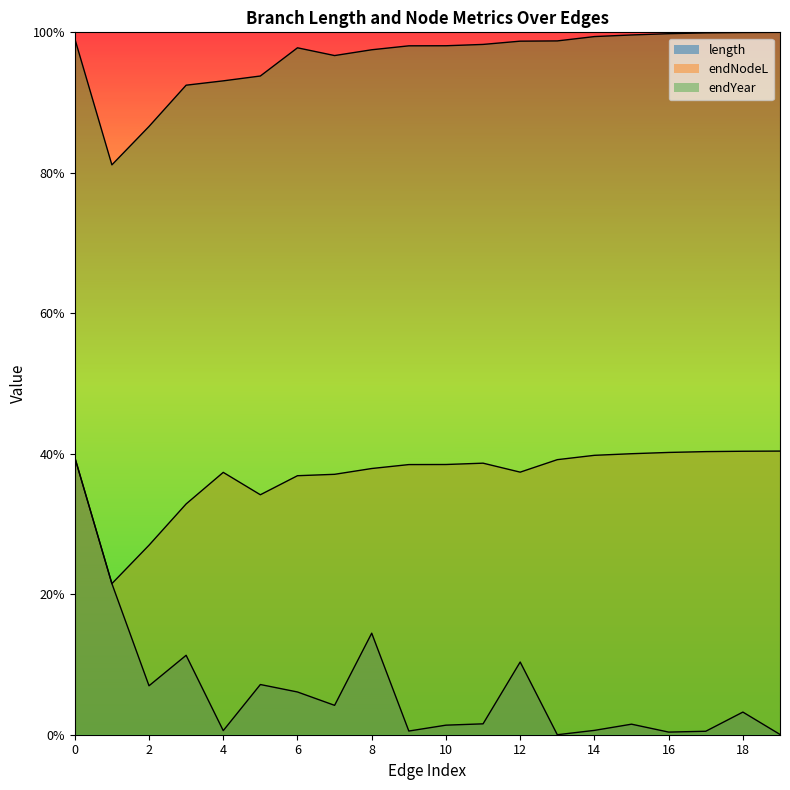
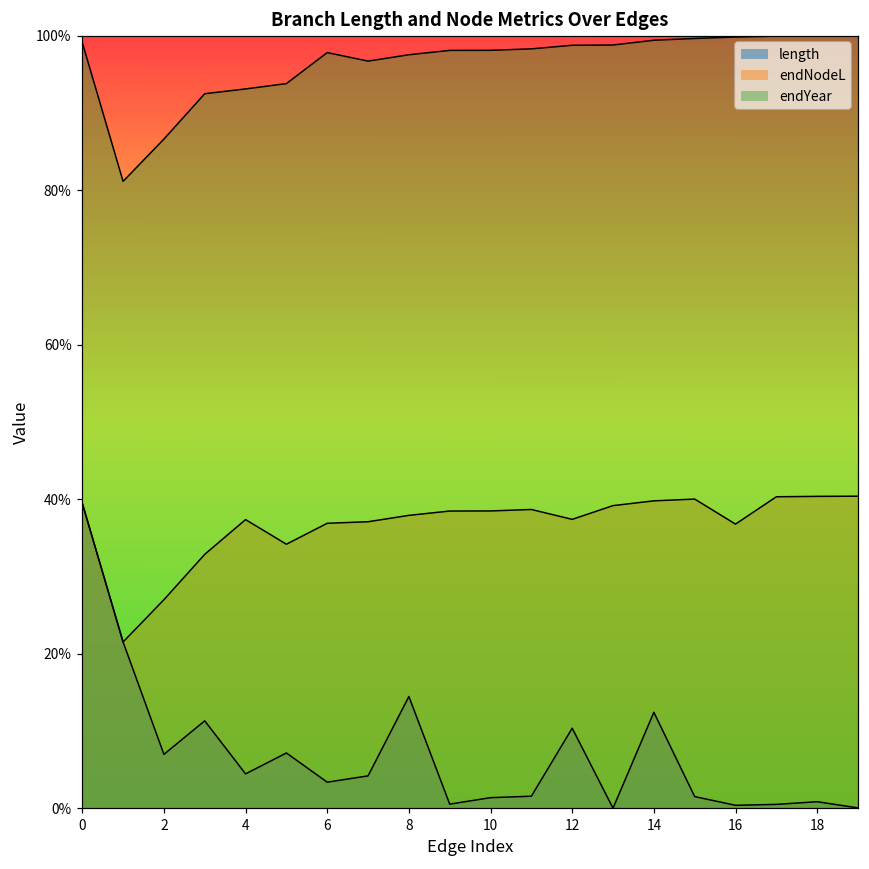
  {
    "length": {
      "2": "7%",
-     "4": "1%",
-     "6": "6%",
+     "4": "4%",
+     "6": "3%",
      "8": "14%",
      "10": "1%",
      "12": "10%",
-     "14": "1%",
+     "14": "12%",
      "16": "0%",
-     "18": "3%"
+     "18": "1%"
    },
    "endNodeL": {
      "2": "27%",
      "4": "37%",
      "6": "37%",
      "8": "38%",
      "10": "38%",
      "12": "37%",
      "14": "40%",
-     "16": "40%",
+     "16": "37%",
      "18": "40%"
    },
    "endYear": {
      "0": "99%",
      "2": "87%",
      "4": "93%",
      "6": "98%",
      "8": "98%",
      "10": "98%",
      "12": "99%",
      "14": "99%",
      "16": "100%",
      "18": "100%"
    }
  }
